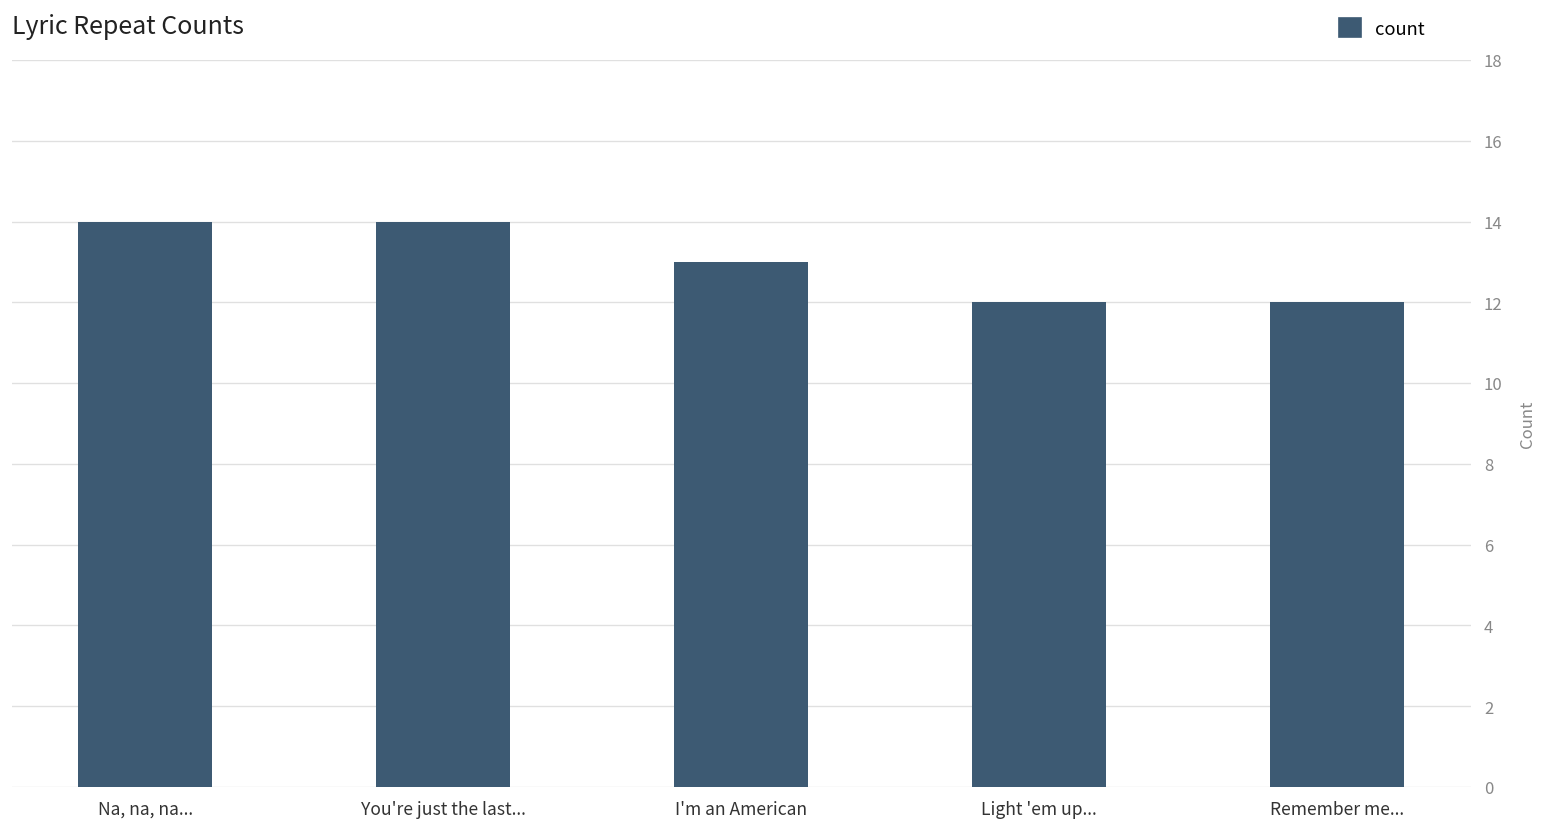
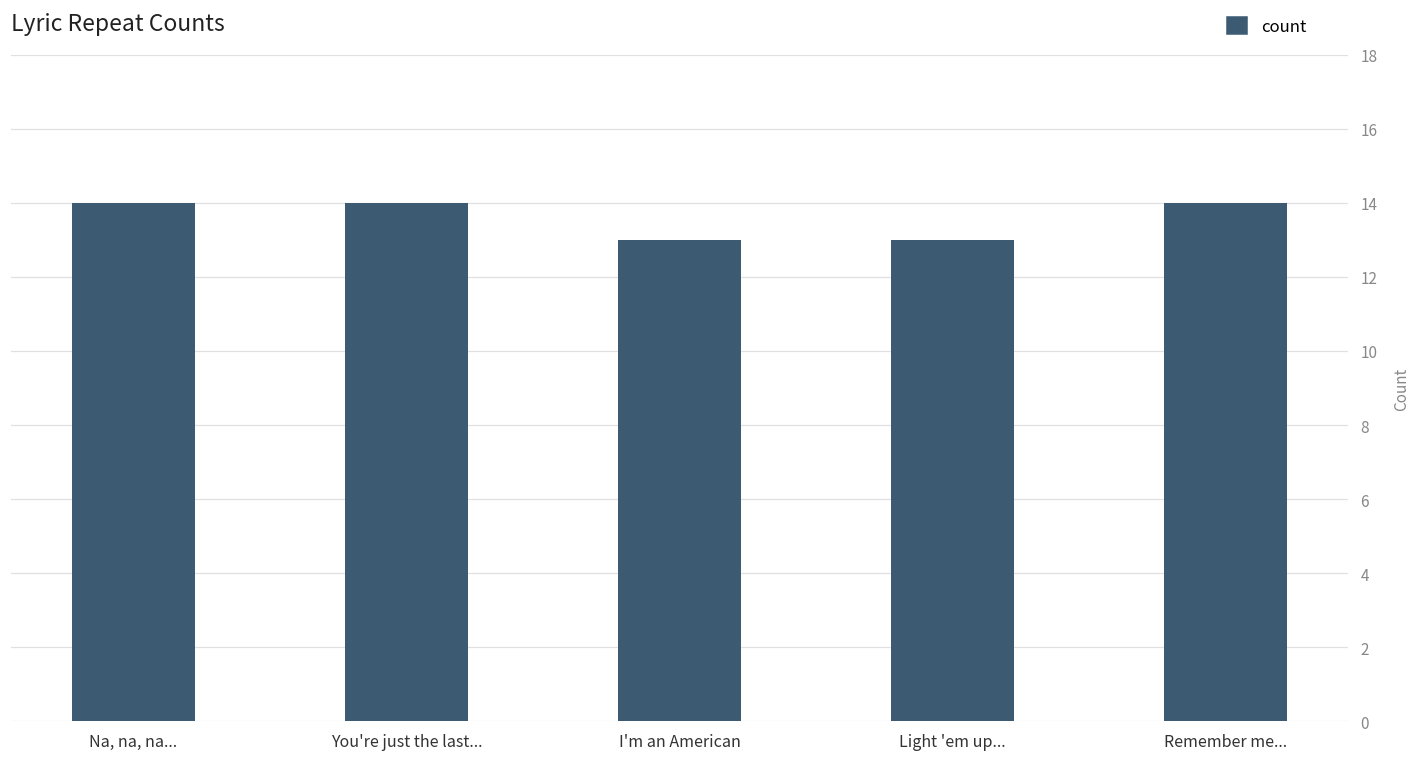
  {
    "Na, na, na...": 14,
    "You're just the last...": 14,
    "I'm an American": 13,
-   "Light 'em up...": 12,
-   "Remember me...": 12
+   "Light 'em up...": 13,
+   "Remember me...": 14
  }
